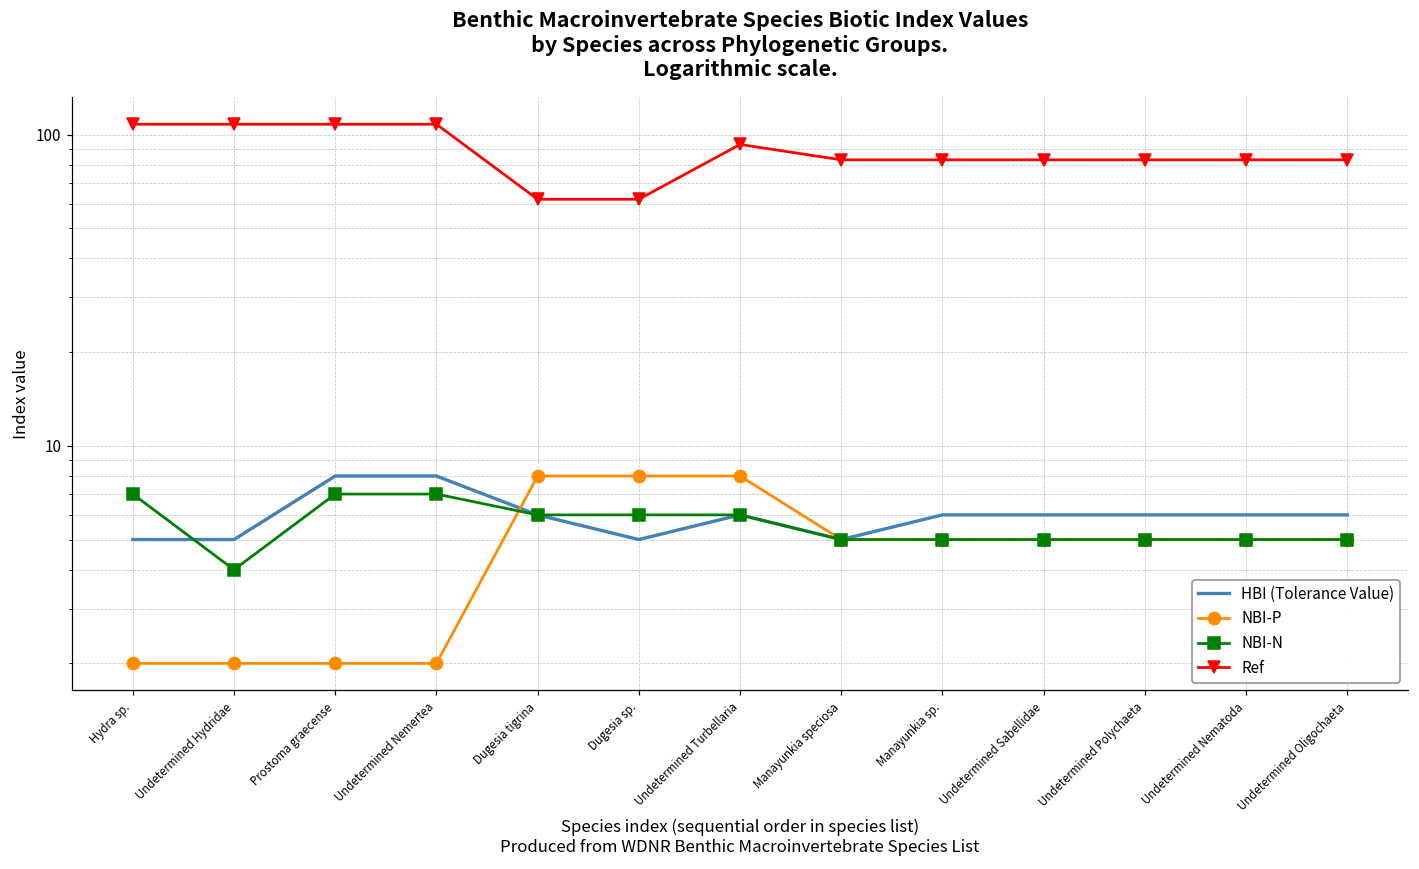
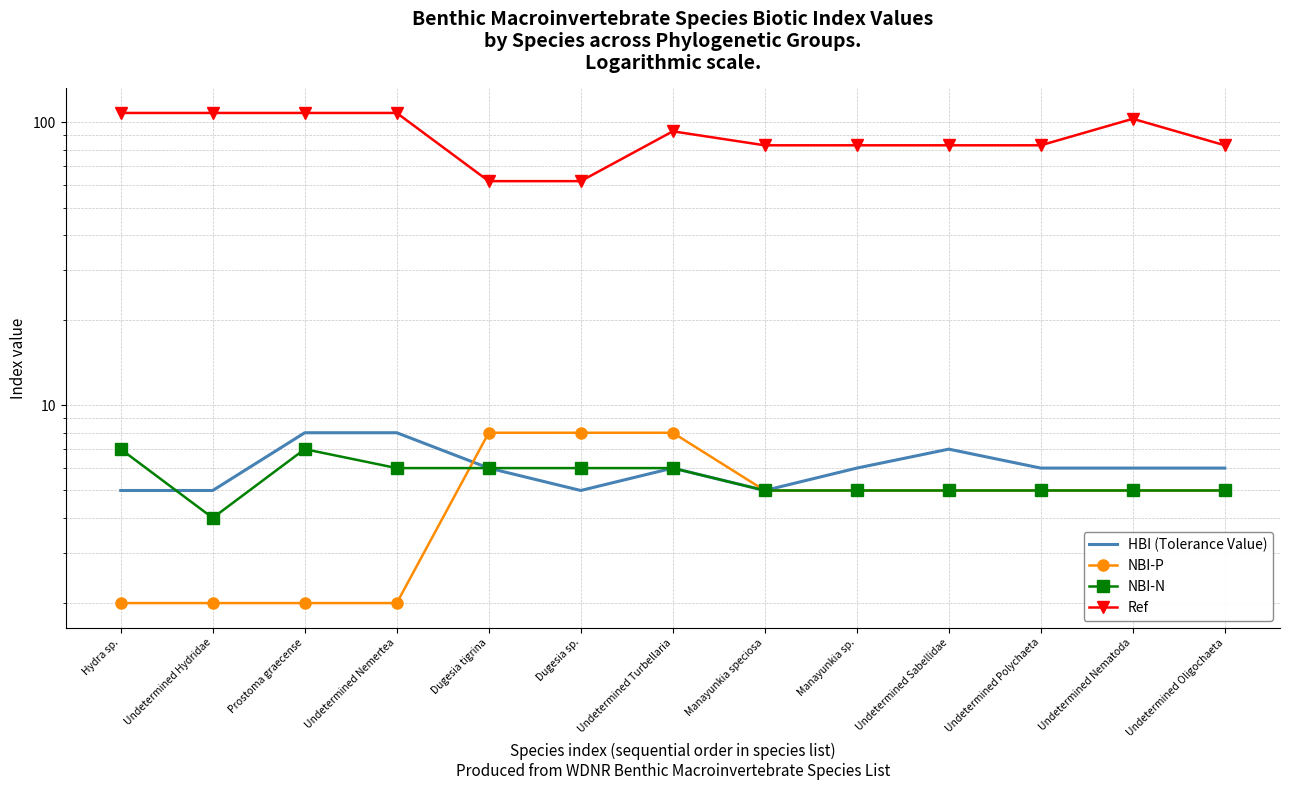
  {
    "HBI (Tolerance Value)": {
      "Hydra sp.": 5,
      "Undetermined Hydridae": 5,
      "Prostoma graecense": 8,
      "Undetermined Nemertea": 8,
      "Dugesia sp.": 5,
      "Manayunkia sp.": 6,
-     "Undetermined Sabellidae": 6,
+     "Undetermined Sabellidae": 7,
      "Undetermined Polychaeta": 6,
      "Undetermined Nematoda": 6,
      "Undetermined Oligochaeta": 6
    },
    "NBI-P": {
      "Hydra sp.": 2,
      "Undetermined Hydridae": 2,
      "Prostoma graecense": 2,
      "Undetermined Nemertea": 2,
      "Dugesia tigrina": 8,
      "Dugesia sp.": 8,
      "Undetermined Turbellaria": 8
    },
    "NBI-N": {
      "Hydra sp.": 7,
      "Undetermined Hydridae": 4,
      "Prostoma graecense": 7,
-     "Undetermined Nemertea": 7,
+     "Undetermined Nemertea": 6,
      "Dugesia sp.": 6
    },
    "Ref": {
      "Hydra sp.": 108,
      "Undetermined Hydridae": 108,
      "Prostoma graecense": 108,
      "Undetermined Nemertea": 108,
      "Dugesia tigrina": 62,
      "Dugesia sp.": 62,
      "Undetermined Turbellaria": 93,
      "Manayunkia speciosa": 83,
      "Manayunkia sp.": 83,
      "Undetermined Sabellidae": 83,
      "Undetermined Polychaeta": 83,
-     "Undetermined Nematoda": 83,
+     "Undetermined Nematoda": 103,
      "Undetermined Oligochaeta": 83
    }
  }
